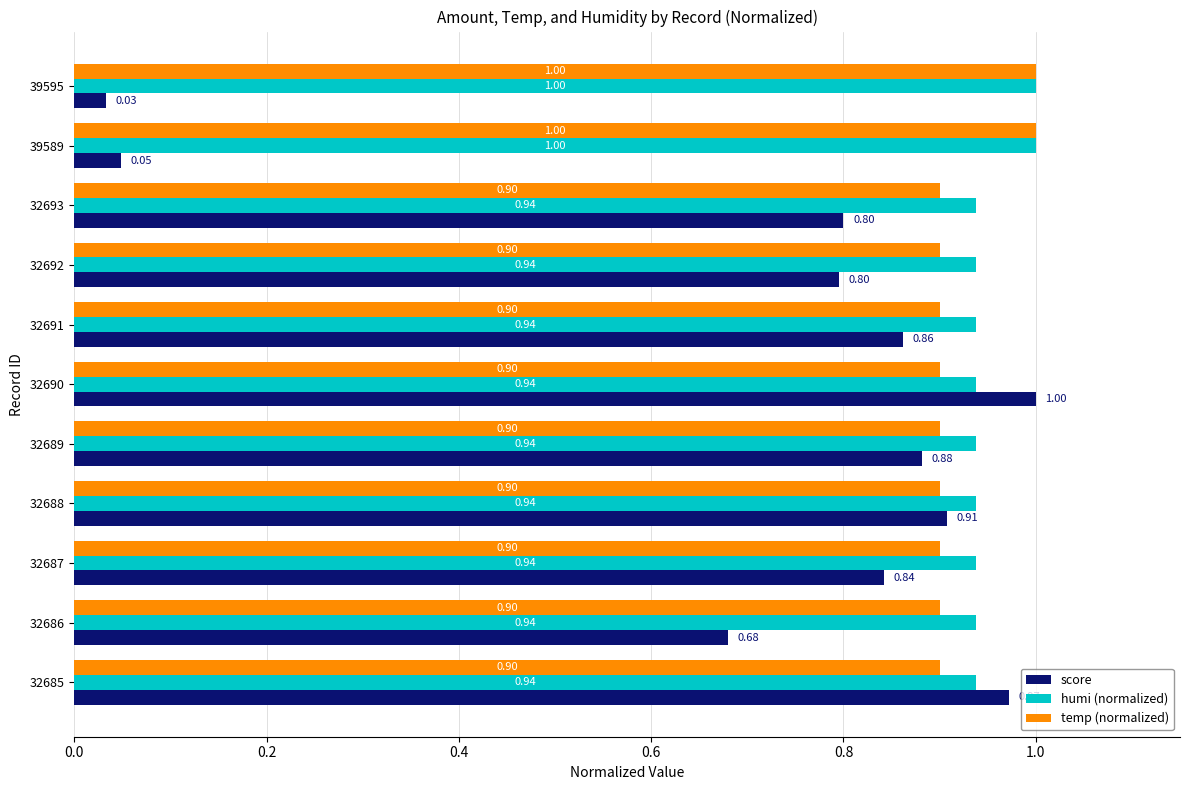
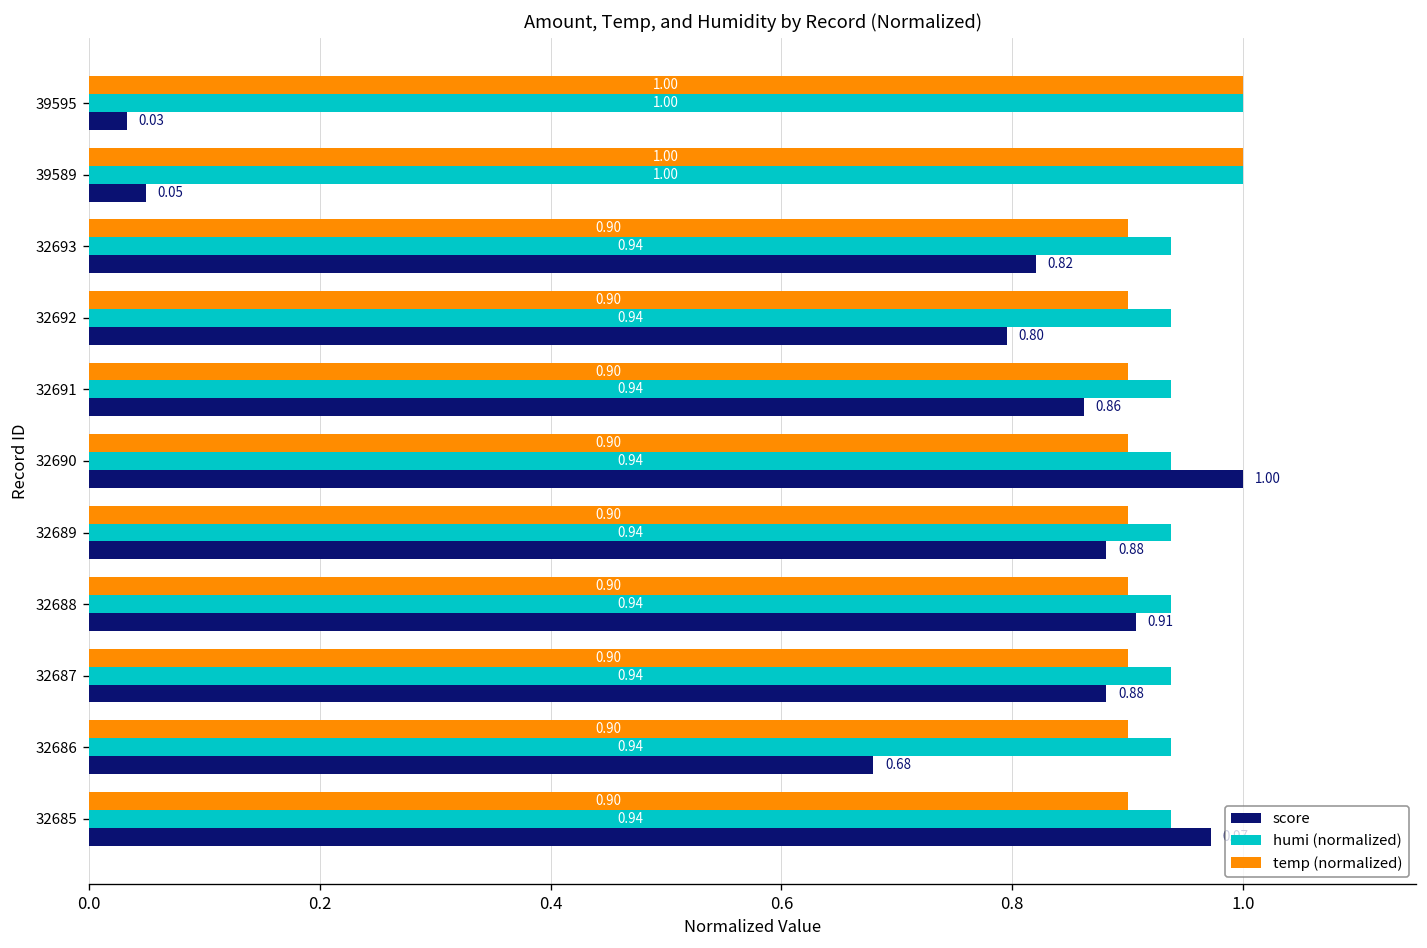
  {
    "score": {
      "39595": 0.03,
      "39589": 0.05,
-     "32693": 0.80,
+     "32693": 0.82,
      "32692": 0.80,
      "32691": 0.86,
      "32690": 1.00,
      "32689": 0.88,
      "32688": 0.91,
-     "32687": 0.84,
+     "32687": 0.88,
      "32686": 0.68
    },
    "humi (normalized)": {
      "39595": 1.00,
      "39589": 1.00,
      "32693": 0.94,
      "32692": 0.94,
      "32691": 0.94,
      "32690": 0.94,
      "32689": 0.94,
      "32688": 0.94,
      "32687": 0.94,
      "32686": 0.94,
      "32685": 0.94
    },
    "temp (normalized)": {
      "39595": 1.00,
      "39589": 1.00,
      "32693": 0.90,
      "32692": 0.90,
      "32691": 0.90,
      "32690": 0.90,
      "32689": 0.90,
      "32688": 0.90,
      "32687": 0.90,
      "32686": 0.90,
      "32685": 0.90
    }
  }
